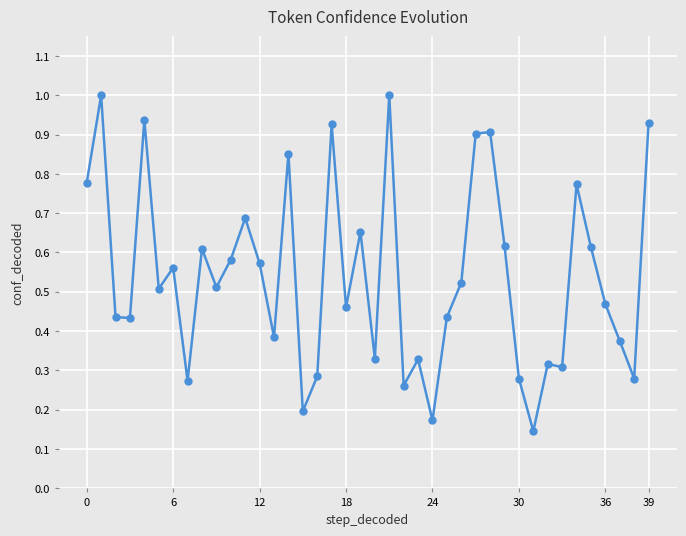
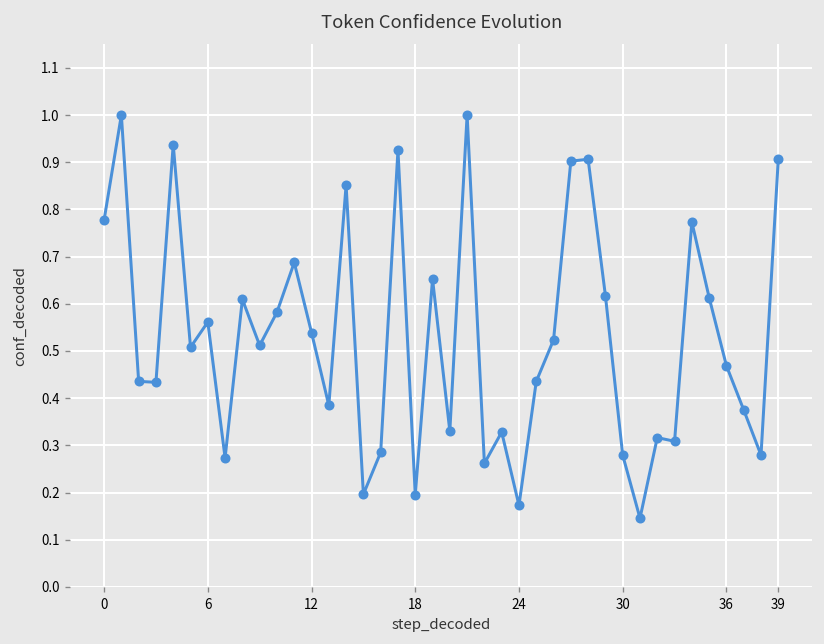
  {
    "0": 0.78,
    "6": 0.56,
-   "12": 0.57,
-   "18": 0.46,
+   "12": 0.54,
+   "18": 0.20,
    "24": 0.17,
    "30": 0.28,
    "36": 0.47,
-   "39": 0.93
+   "39": 0.91
  }
